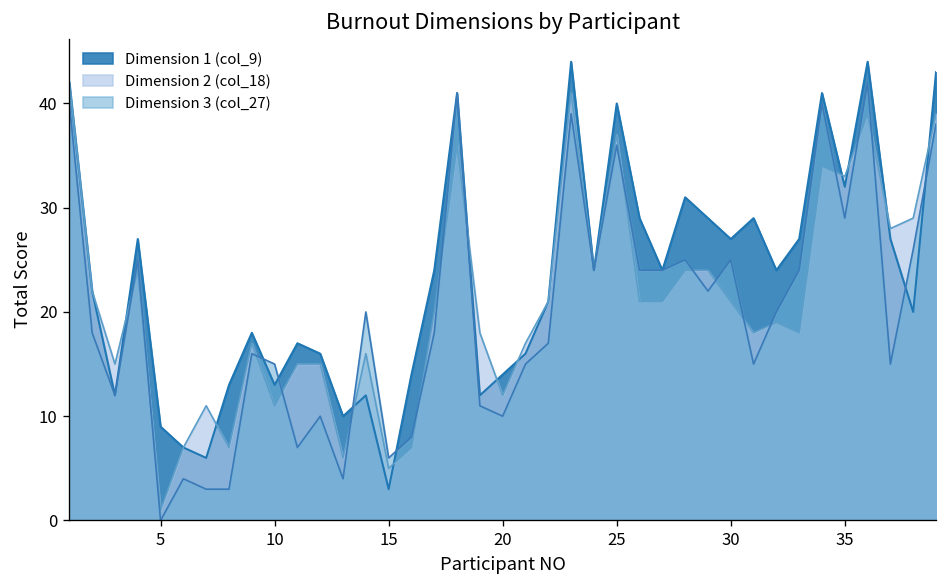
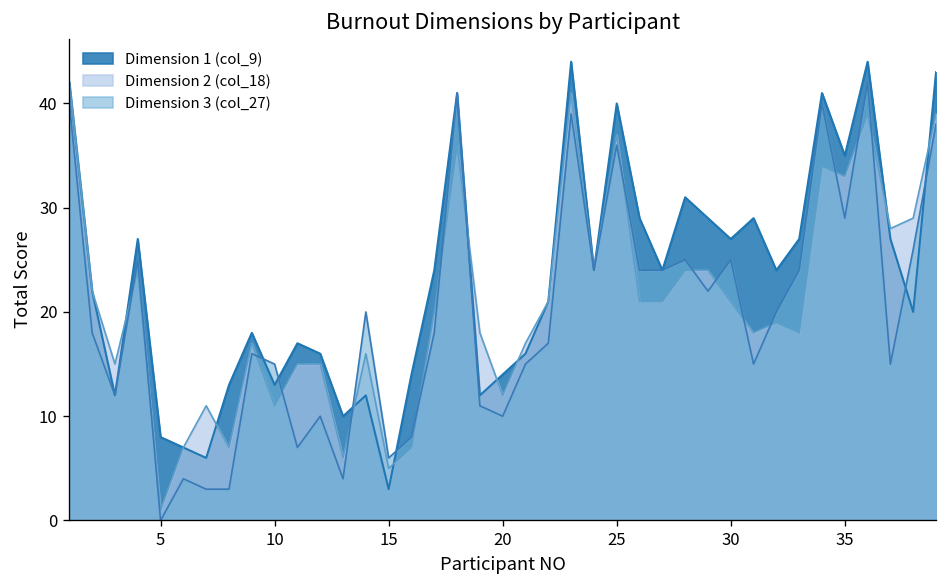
  {
    "Dimension 1 (col_9)": {
-     "5": 9,
+     "5": 8,
      "10": 13,
      "15": 3,
      "20": 14,
      "25": 40,
      "30": 27,
-     "35": 32
+     "35": 35
    }
  }
